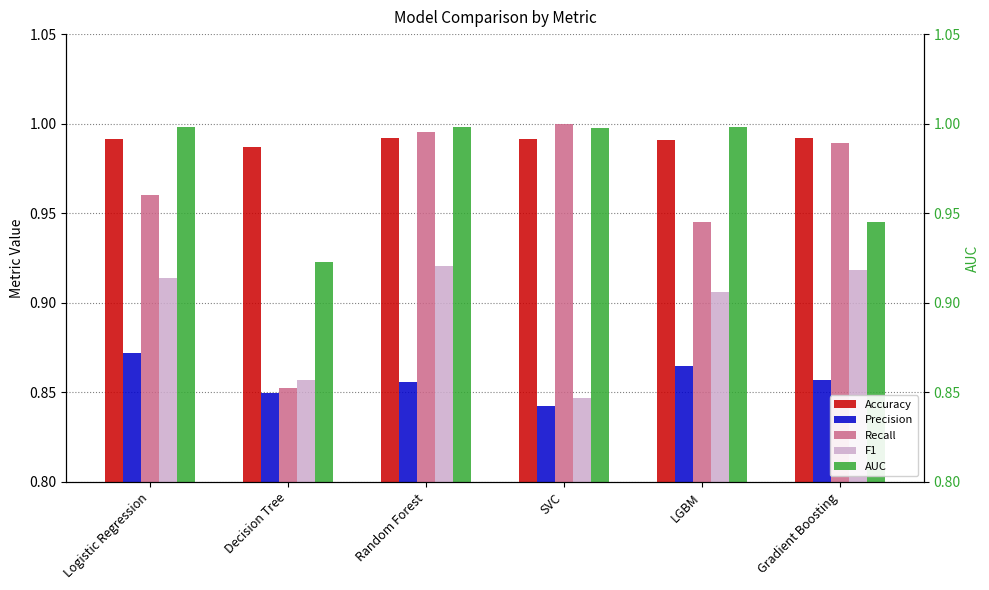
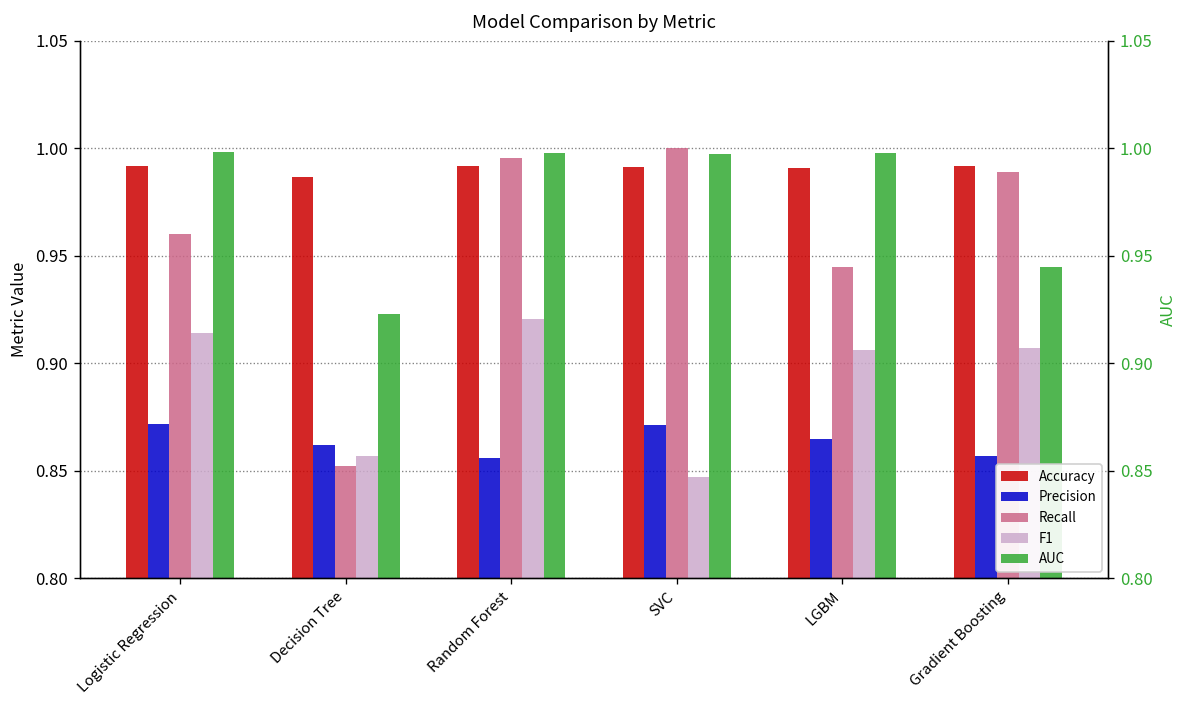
  {
    "Accuracy": {
      "Logistic Regression": 0.992,
      "Decision Tree": 0.987,
      "Random Forest": 0.992,
      "SVC": 0.991,
      "LGBM": 0.991,
      "Gradient Boosting": 0.992
    },
    "Precision": {
      "Logistic Regression": 0.872,
-     "Decision Tree": 0.850,
+     "Decision Tree": 0.862,
      "Random Forest": 0.856,
-     "SVC": 0.842,
+     "SVC": 0.871,
      "LGBM": 0.865,
      "Gradient Boosting": 0.857
    },
    "Recall": {
      "Logistic Regression": 0.960,
      "Decision Tree": 0.852,
      "Random Forest": 0.996,
      "SVC": 1.000,
      "LGBM": 0.945,
      "Gradient Boosting": 0.989
    },
    "F1": {
      "Logistic Regression": 0.914,
      "Decision Tree": 0.857,
      "Random Forest": 0.921,
      "SVC": 0.847,
      "LGBM": 0.906,
-     "Gradient Boosting": 0.918
+     "Gradient Boosting": 0.907
    },
    "AUC": {
      "Logistic Regression": 0.998,
      "Decision Tree": 0.923,
      "Random Forest": 0.998,
      "SVC": 0.997,
      "LGBM": 0.998,
      "Gradient Boosting": 0.945
    }
  }
